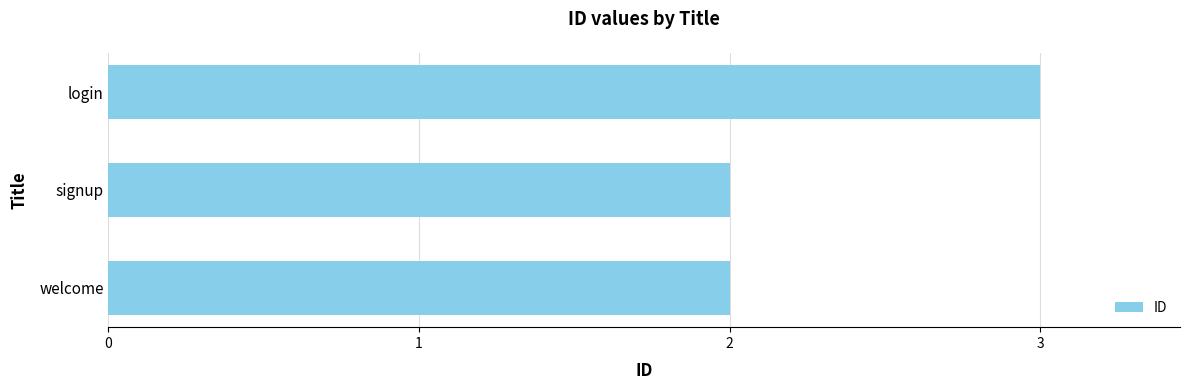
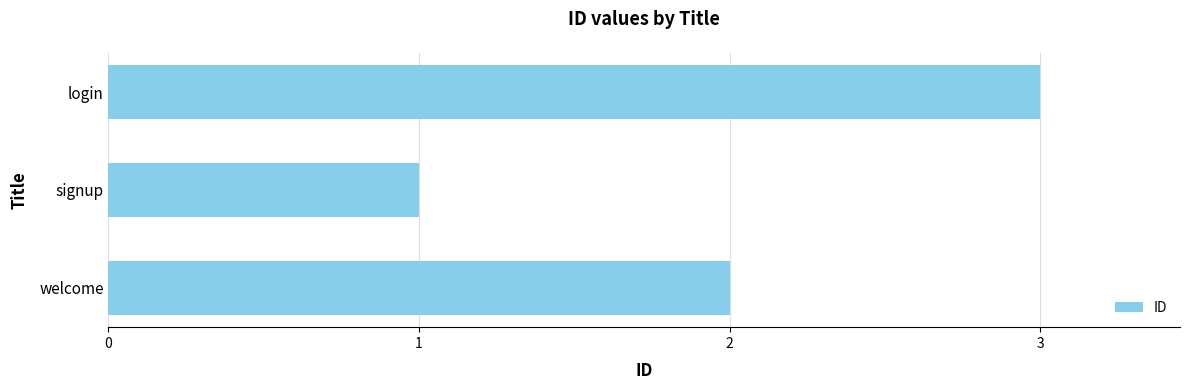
  {
    "login": 3,
-   "signup": 2,
+   "signup": 1,
    "welcome": 2
  }
